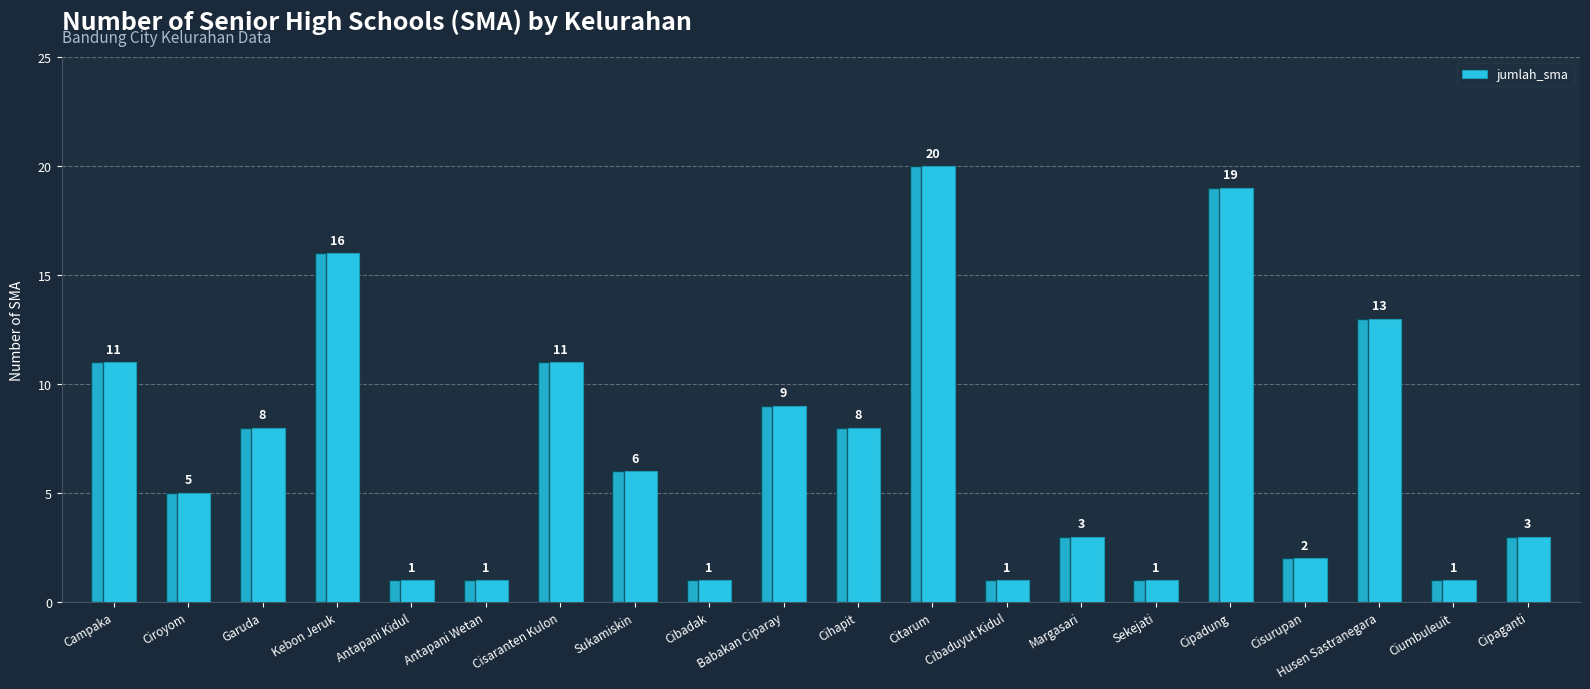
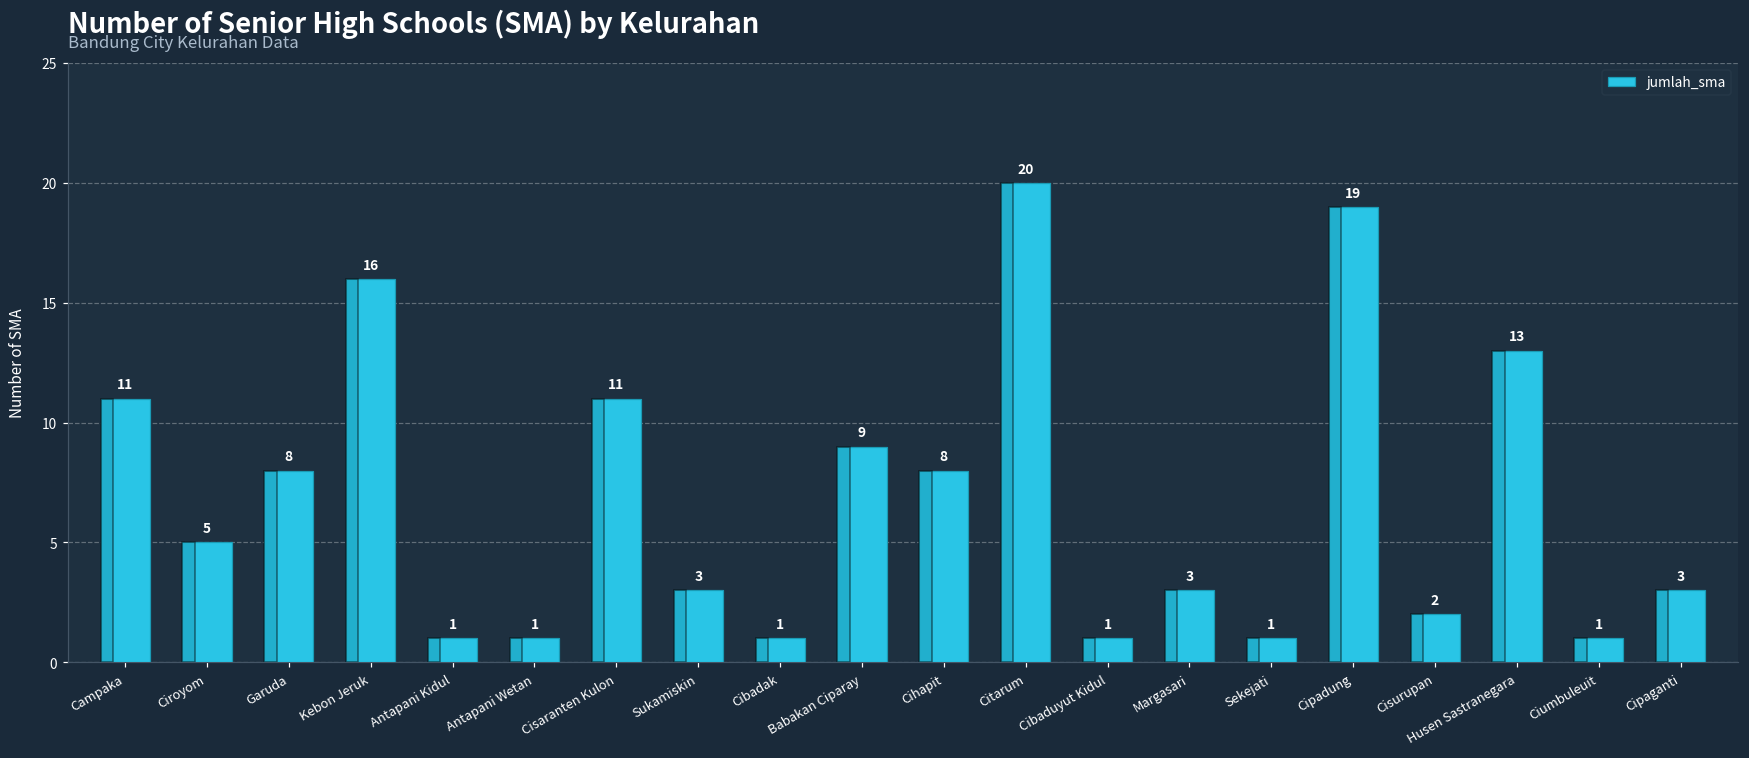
  {
    "Campaka": 11,
    "Ciroyom": 5,
    "Garuda": 8,
    "Kebon Jeruk": 16,
    "Antapani Kidul": 1,
    "Antapani Wetan": 1,
    "Cisaranten Kulon": 11,
-   "Sukamiskin": 6,
+   "Sukamiskin": 3,
    "Cibadak": 1,
    "Babakan Ciparay": 9,
    "Cihapit": 8,
    "Citarum": 20,
    "Cibaduyut Kidul": 1,
    "Margasari": 3,
    "Sekejati": 1,
    "Cipadung": 19,
    "Cisurupan": 2,
    "Husen Sastranegara": 13,
    "Ciumbuleuit": 1,
    "Cipaganti": 3
  }
